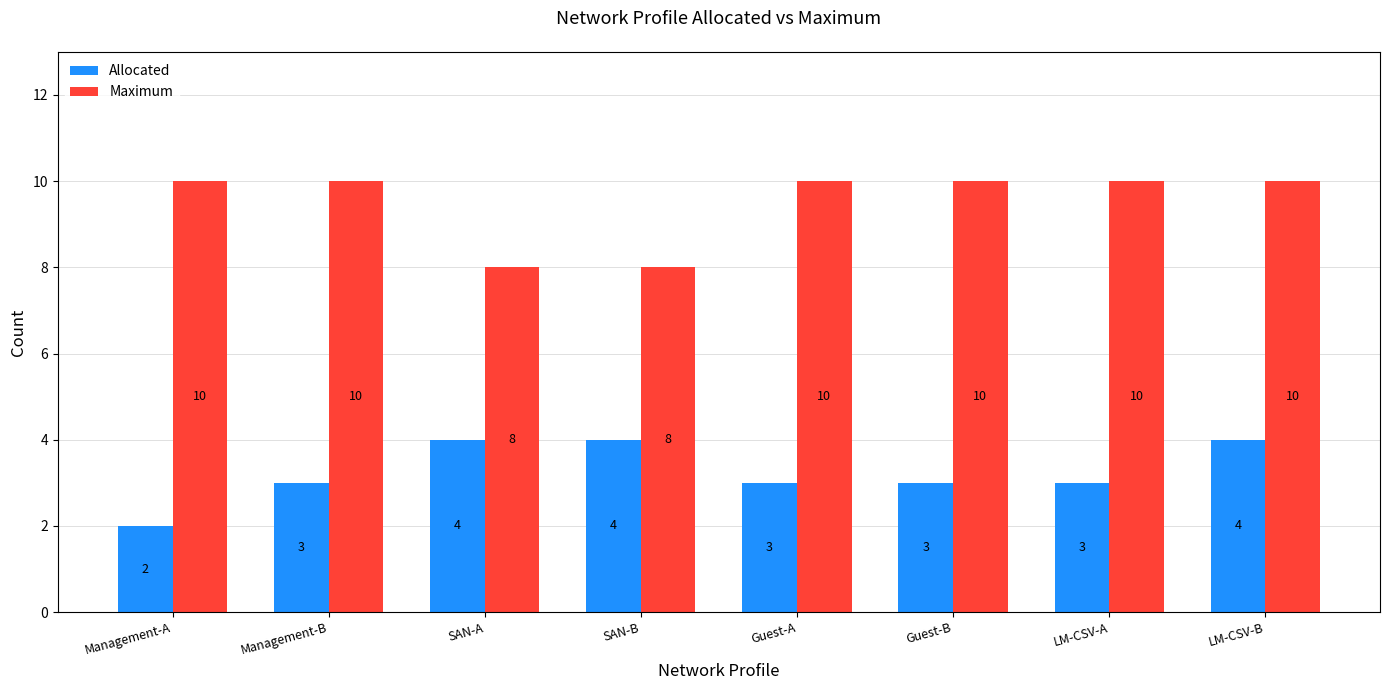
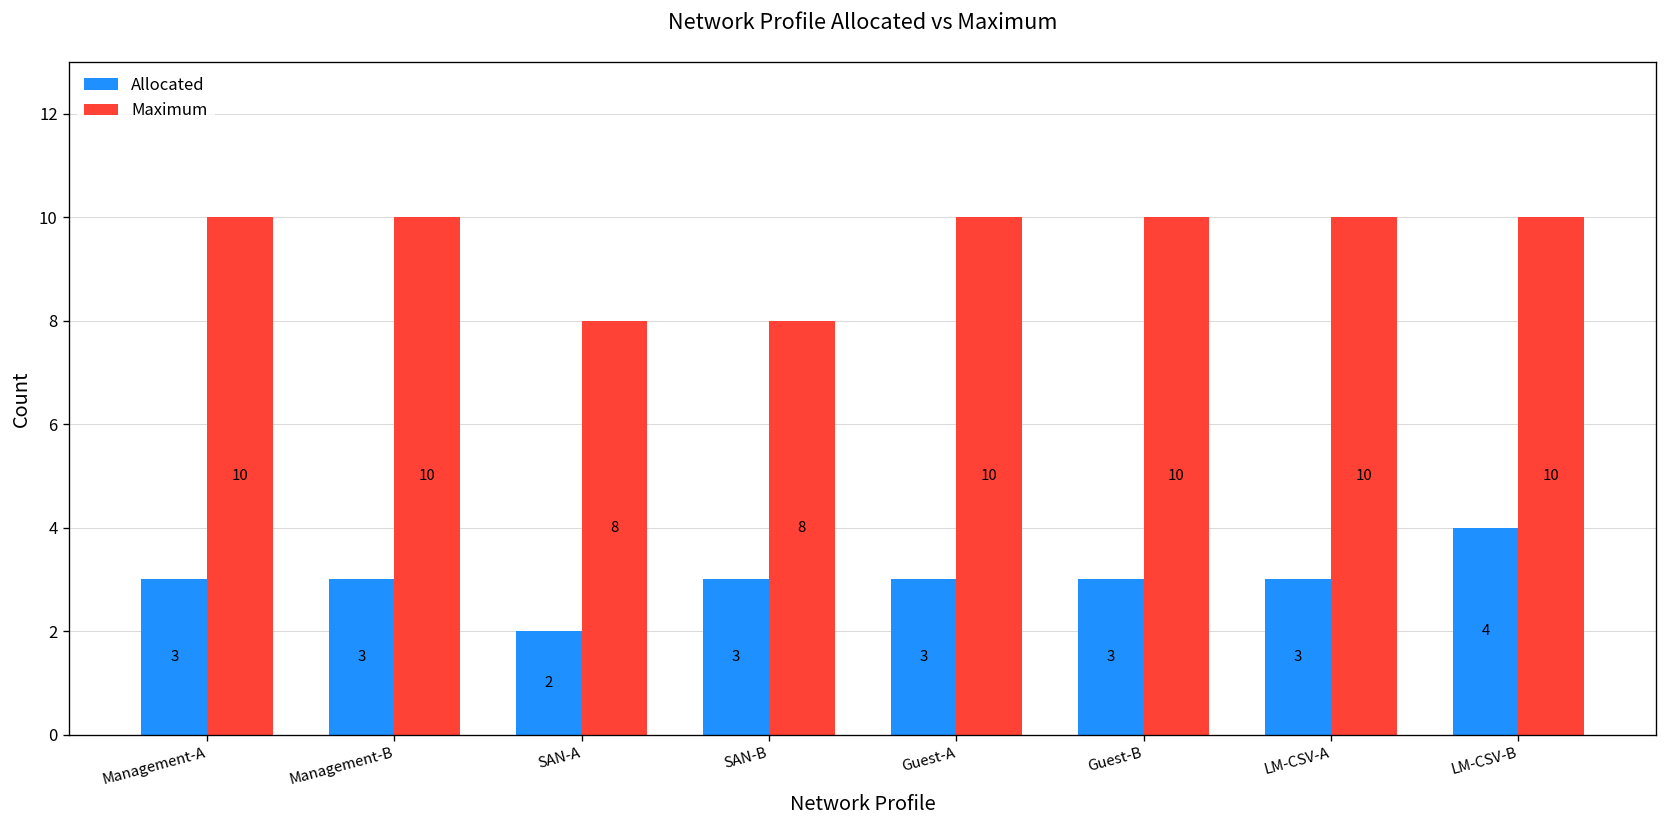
  {
    "Allocated": {
-     "Management-A": 2,
+     "Management-A": 3,
      "Management-B": 3,
-     "SAN-A": 4,
-     "SAN-B": 4,
+     "SAN-A": 2,
+     "SAN-B": 3,
      "Guest-A": 3,
      "Guest-B": 3,
      "LM-CSV-A": 3,
      "LM-CSV-B": 4
    },
    "Maximum": {
      "Management-A": 10,
      "Management-B": 10,
      "SAN-A": 8,
      "SAN-B": 8,
      "Guest-A": 10,
      "Guest-B": 10,
      "LM-CSV-A": 10,
      "LM-CSV-B": 10
    }
  }
